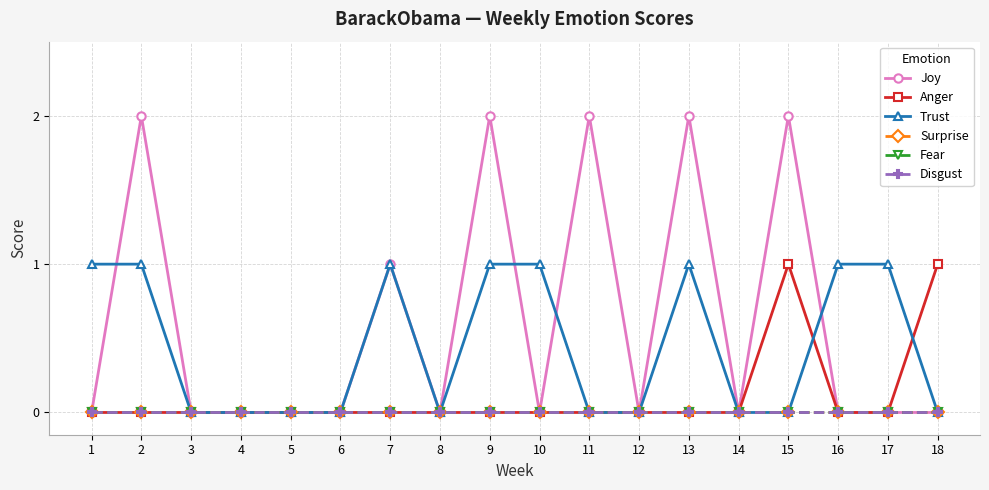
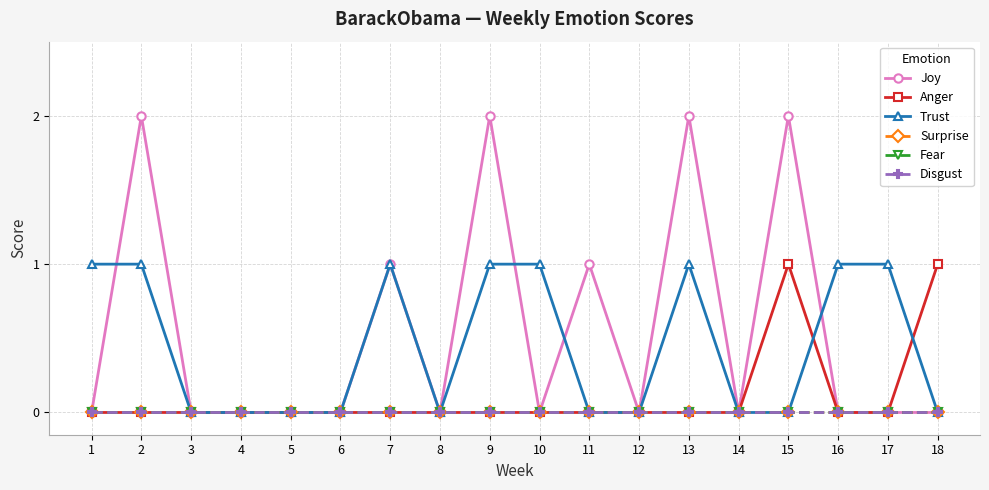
  {
    "Joy": {
      "2": 2,
      "9": 2,
-     "11": 2,
+     "11": 1,
      "13": 2,
      "15": 2
    },
    "Anger": {
      "15": 1,
      "18": 1
    },
    "Trust": {
      "1": 1,
      "2": 1,
      "9": 1,
      "10": 1,
      "13": 1,
      "16": 1,
      "17": 1
    }
  }
